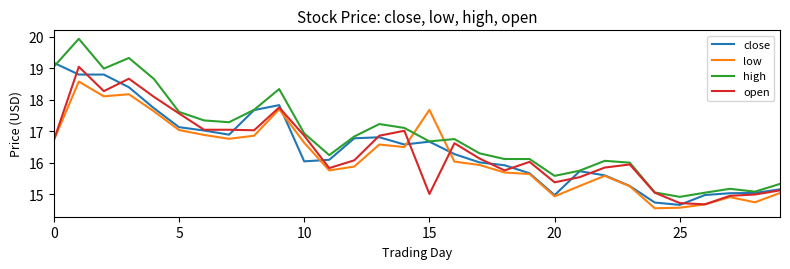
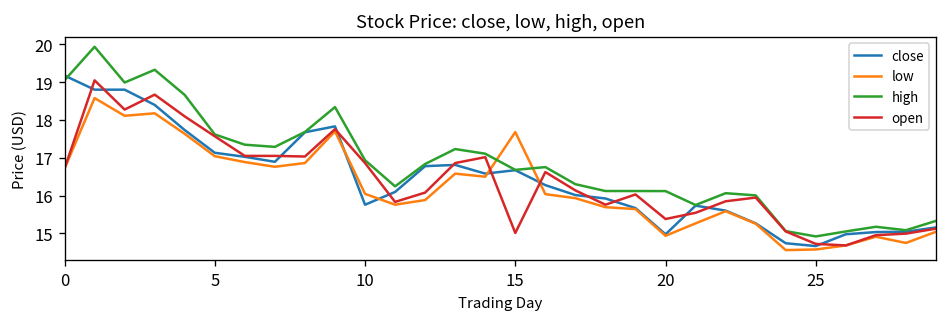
  {
    "close": {
      "0": 19.2,
      "5": 17.1,
-     "10": 16.0
+     "10": 15.8
    },
    "low": {
      "5": 17.0,
-     "10": 16.6,
+     "10": 16.0,
      "15": 17.7,
      "25": 14.6
    },
    "high": {
      "0": 19.0,
-     "20": 15.6,
+     "20": 16.1,
      "25": 14.9
    },
    "open": {
      "15": 15.0,
      "20": 15.4
    }
  }
